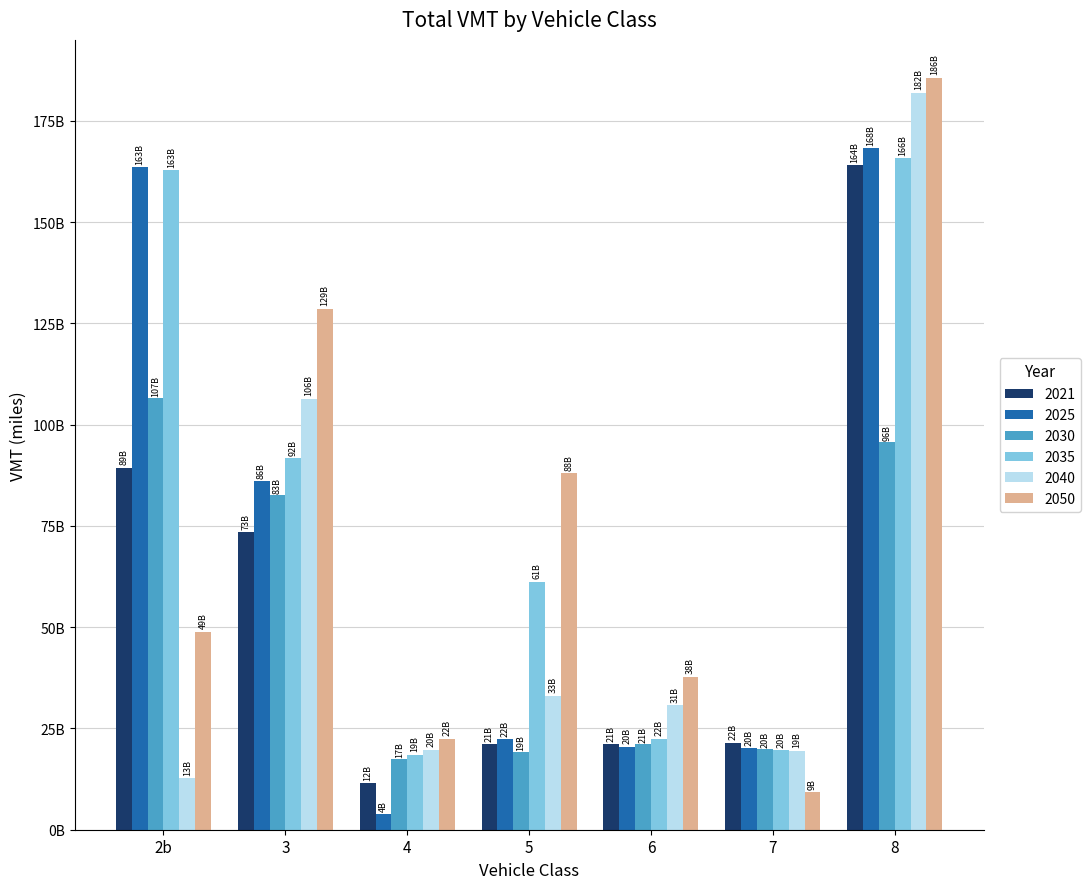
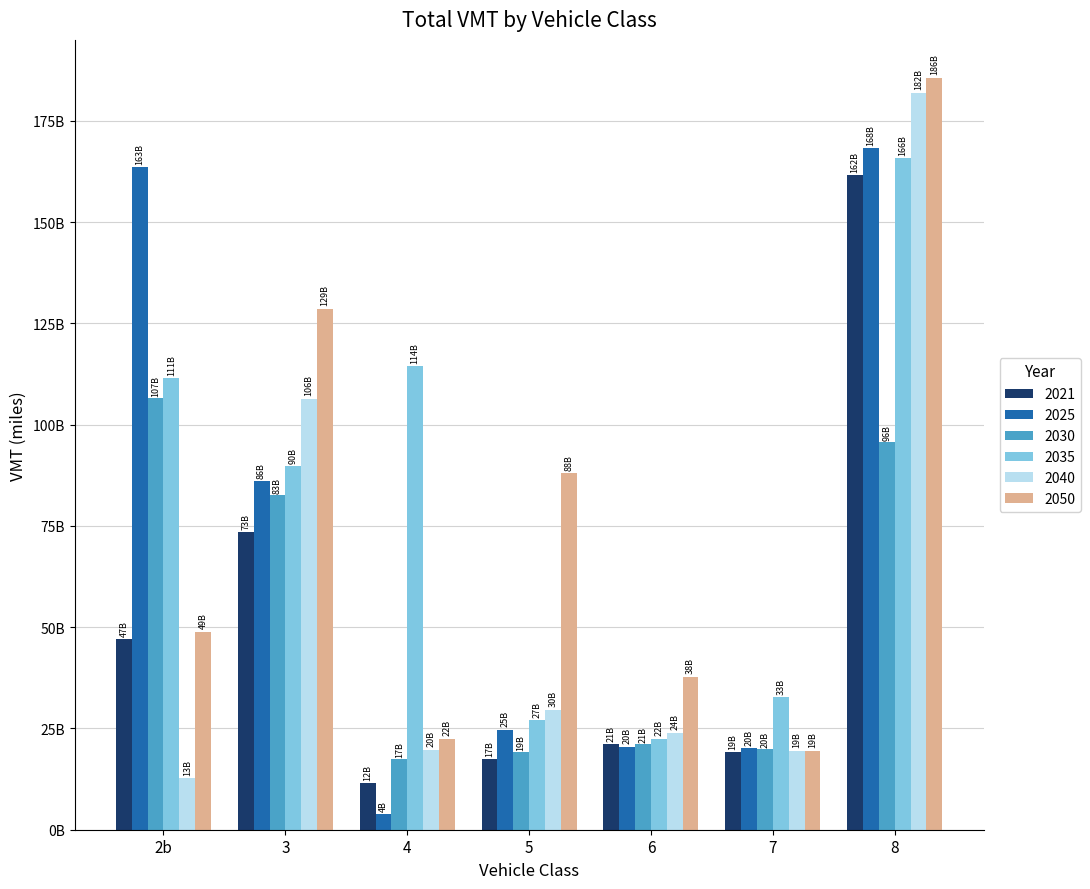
  {
    "2021": {
-     "2b": "89B",
+     "2b": "47B",
      "3": "73B",
      "4": "12B",
-     "5": "21B",
+     "5": "17B",
      "6": "21B",
-     "7": "22B",
-     "8": "164B"
+     "7": "19B",
+     "8": "162B"
    },
    "2025": {
      "2b": "163B",
      "3": "86B",
      "4": "4B",
-     "5": "22B",
+     "5": "25B",
      "6": "20B",
      "7": "20B",
      "8": "168B"
    },
    "2030": {
      "2b": "107B",
      "3": "83B",
      "4": "17B",
      "5": "19B",
      "6": "21B",
      "7": "20B",
      "8": "96B"
    },
    "2035": {
-     "2b": "163B",
-     "3": "92B",
-     "4": "19B",
-     "5": "61B",
+     "2b": "111B",
+     "3": "90B",
+     "4": "114B",
+     "5": "27B",
      "6": "22B",
-     "7": "20B",
+     "7": "33B",
      "8": "166B"
    },
    "2040": {
      "2b": "13B",
      "3": "106B",
      "4": "20B",
-     "5": "33B",
-     "6": "31B",
+     "5": "30B",
+     "6": "24B",
      "7": "19B",
      "8": "182B"
    },
    "2050": {
      "2b": "49B",
      "3": "129B",
      "4": "22B",
      "5": "88B",
      "6": "38B",
-     "7": "9B",
+     "7": "19B",
      "8": "186B"
    }
  }
